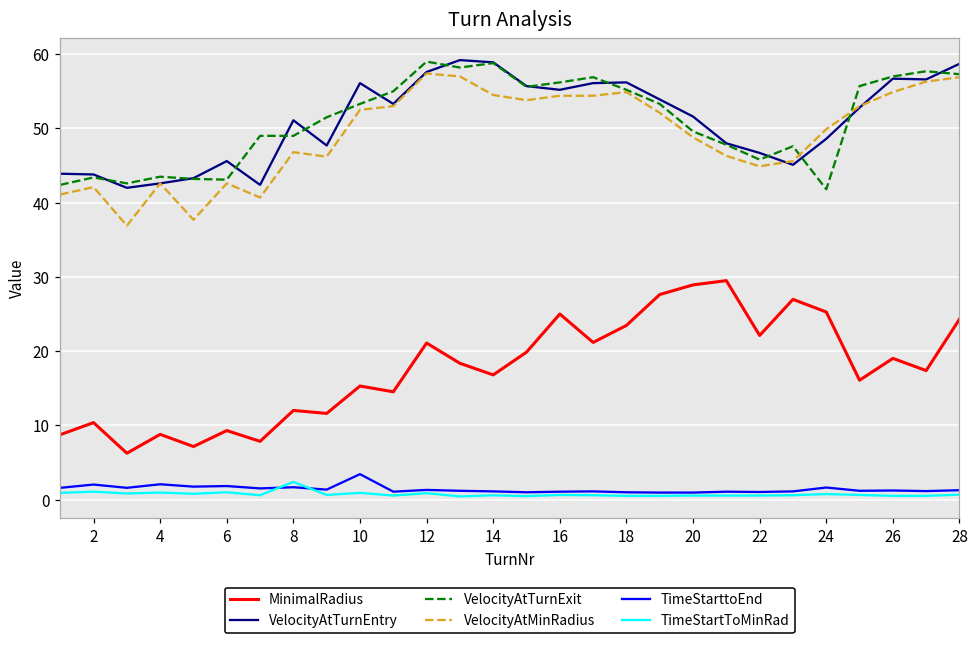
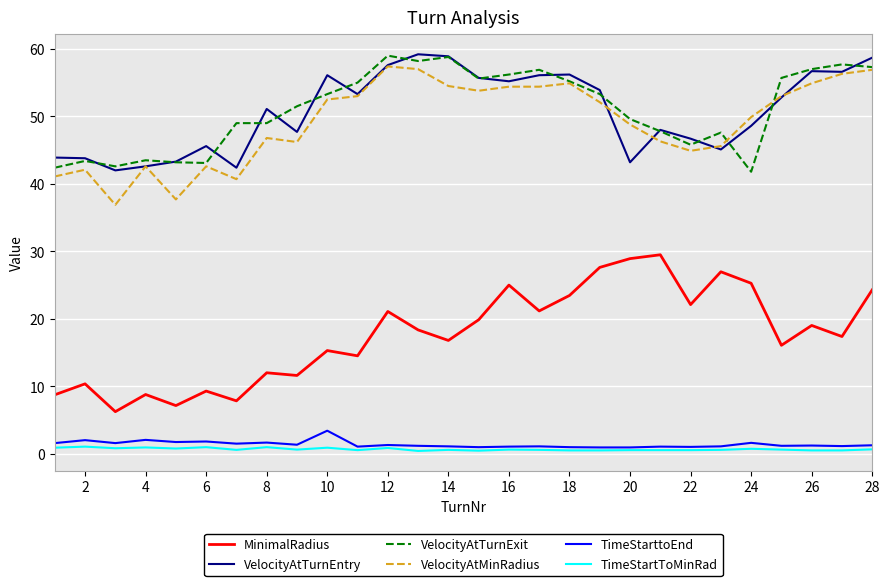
  {
    "MinimalRadius": {
      "2": 10,
      "4": 9,
      "6": 9,
      "8": 12,
      "10": 15,
      "12": 21,
      "14": 17,
      "16": 25,
      "18": 23,
      "20": 29,
      "22": 22,
      "24": 25,
      "26": 19,
      "28": 24
    },
    "VelocityAtTurnEntry": {
      "2": 44,
      "6": 46,
      "8": 51,
      "10": 56,
      "16": 55,
      "18": 56,
-     "20": 52,
+     "20": 43,
      "22": 47,
      "24": 49,
      "28": 59
    },
    "VelocityAtTurnExit": {
      "2": 43,
      "4": 44,
      "6": 43,
      "8": 49,
      "10": 53,
      "12": 59,
      "16": 56,
      "20": 50,
      "22": 46,
      "24": 42,
      "28": 57
    },
    "VelocityAtMinRadius": {
      "2": 42,
      "6": 43,
      "8": 47,
      "10": 53,
      "14": 55,
      "16": 54,
      "20": 49,
      "22": 45,
      "24": 50,
      "26": 55,
      "28": 57
    },
    "TimeStarttoEnd": {
      "2": 2,
      "4": 2,
      "6": 2,
      "8": 2,
      "10": 3,
      "12": 1,
      "14": 1,
      "16": 1,
      "18": 1,
      "20": 1,
      "22": 1,
      "24": 2,
      "26": 1,
      "28": 1
    },
    "TimeStartToMinRad": {
      "2": 1,
      "4": 1,
      "6": 1,
-     "8": 2,
+     "8": 1,
      "10": 1,
      "12": 1,
      "14": 1,
      "16": 1,
      "18": 1,
      "20": 1,
      "22": 1,
      "24": 1,
      "26": 1,
      "28": 1
    }
  }
